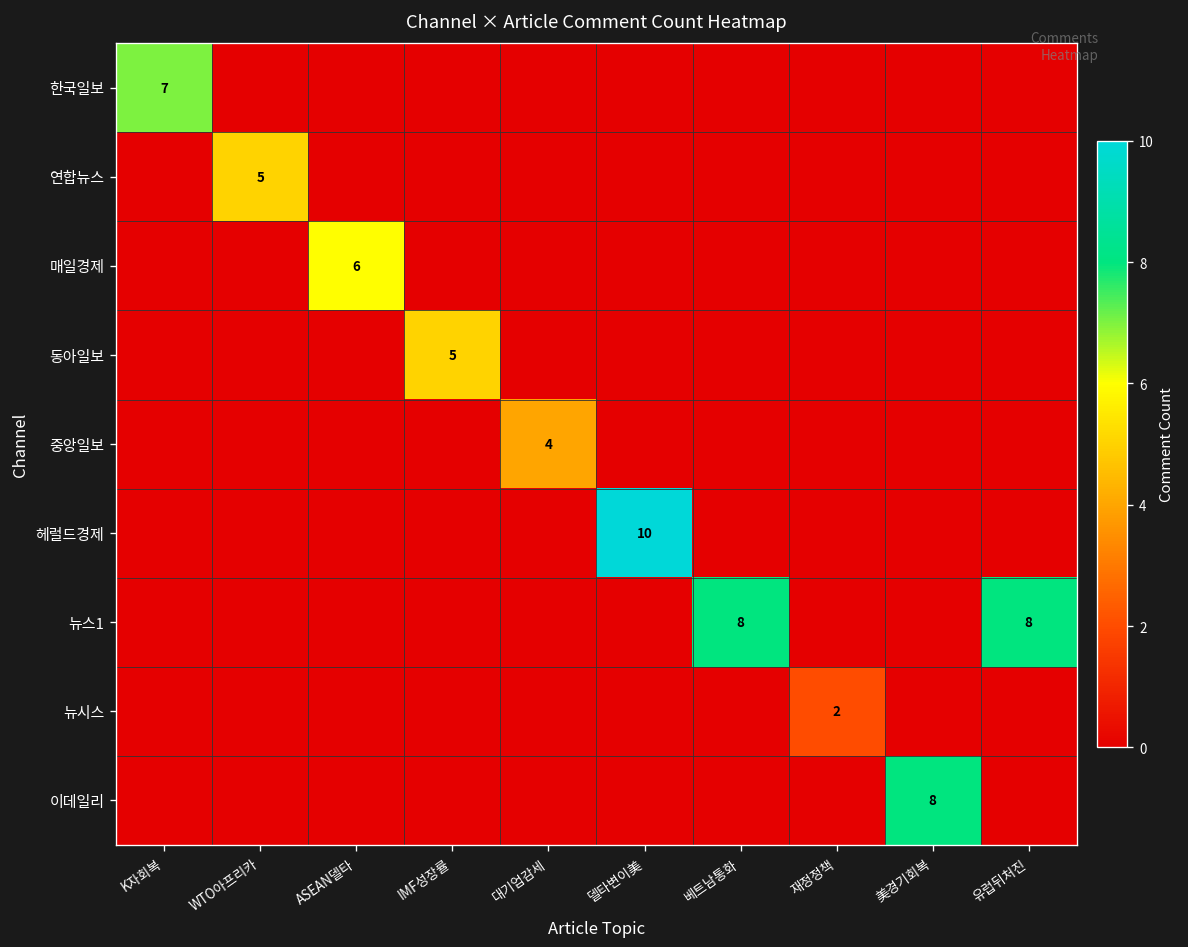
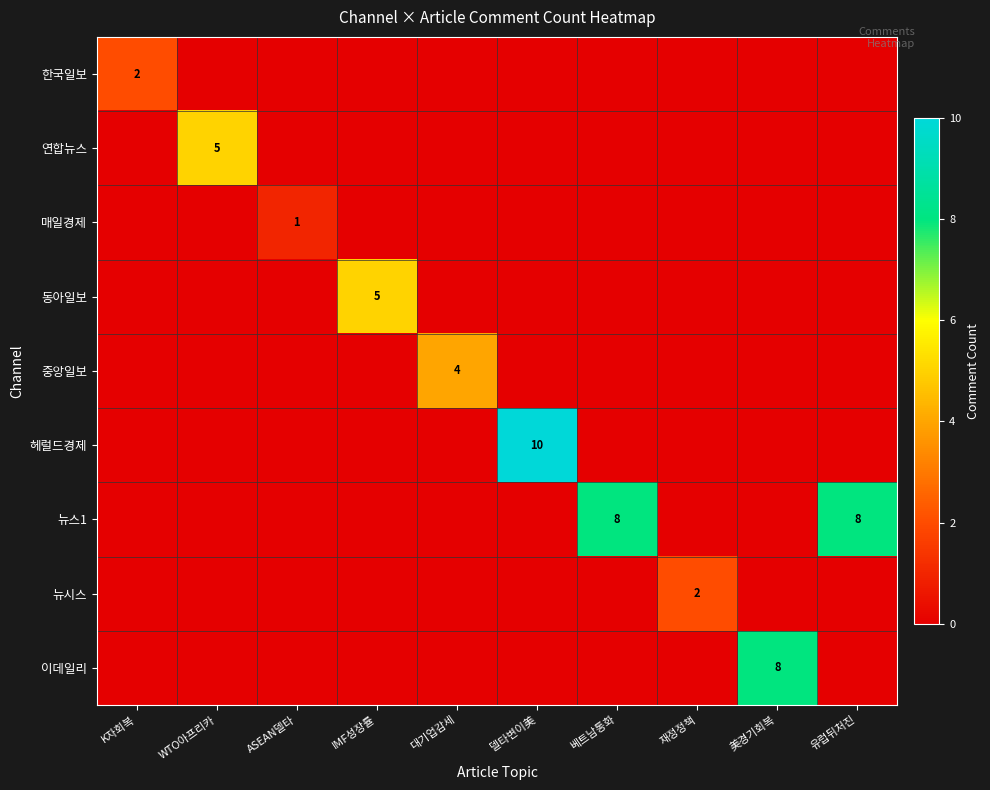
  {
    "한국일보": {
-     "K자회복": 7
+     "K자회복": 2
    },
    "연합뉴스": {
      "WTO아프리카": 5
    },
    "매일경제": {
-     "ASEAN델타": 6
+     "ASEAN델타": 1
    },
    "동아일보": {
      "IMF성장률": 5
    },
    "중앙일보": {
      "대기업감세": 4
    },
    "헤럴드경제": {
      "델타변이美": 10
    },
    "뉴스1": {
      "베트남통화": 8,
      "유럽뒤처진": 8
    },
    "뉴시스": {
      "재정정책": 2
    },
    "이데일리": {
      "美경기회복": 8
    }
  }
